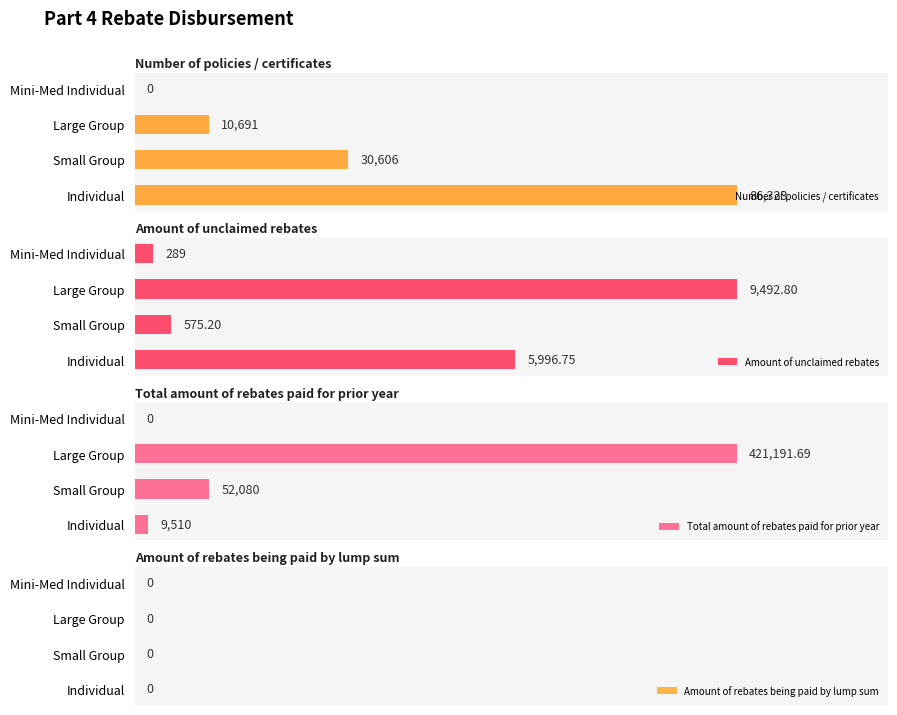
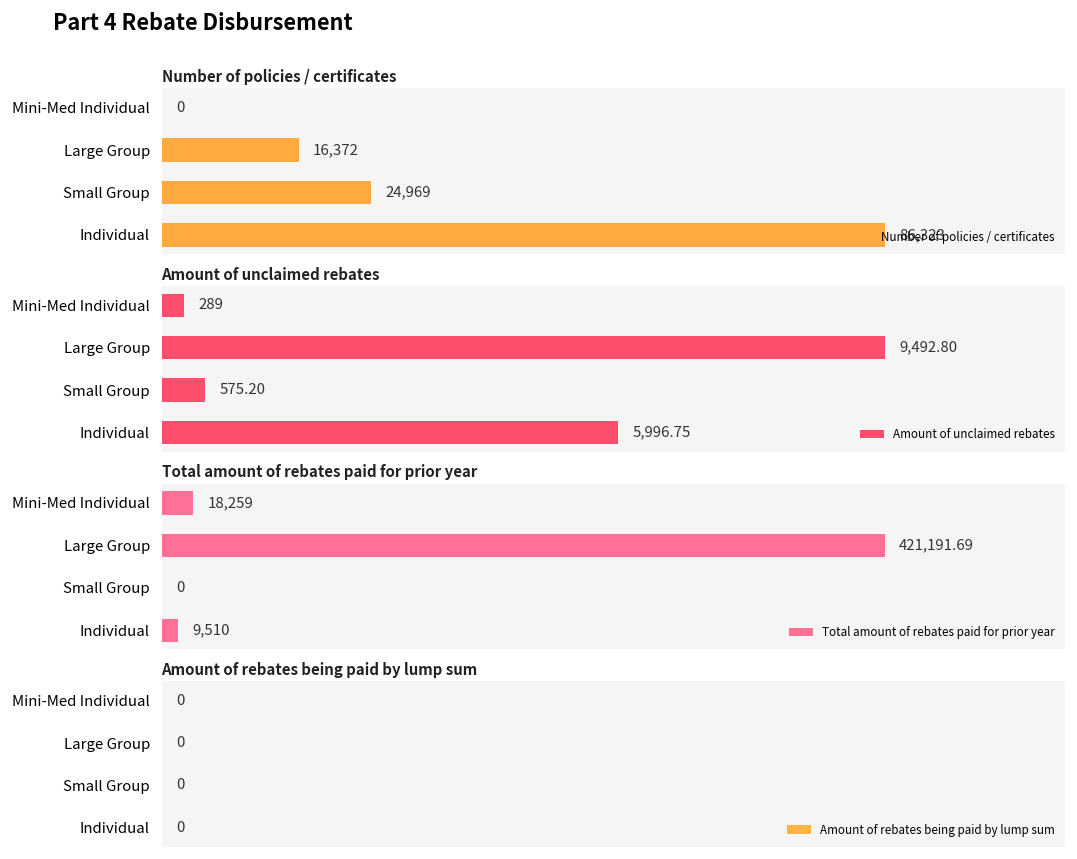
  {
    "Number of policies / certificates": {
      "Mini-Med Individual": "0",
-     "Large Group": "10,691",
-     "Small Group": "30,606",
+     "Large Group": "16,372",
+     "Small Group": "24,969",
      "Individual": "86,323"
    },
    "Amount of unclaimed rebates": {
      "Mini-Med Individual": "289",
      "Large Group": "9,492.80",
      "Small Group": "575.20",
      "Individual": "5,996.75"
    },
    "Total amount of rebates paid for prior year": {
-     "Mini-Med Individual": "0",
+     "Mini-Med Individual": "18,259",
      "Large Group": "421,191.69",
-     "Small Group": "52,080",
+     "Small Group": "0",
      "Individual": "9,510"
    },
    "Amount of rebates being paid by lump sum": {
      "Mini-Med Individual": "0",
      "Large Group": "0",
      "Small Group": "0",
      "Individual": "0"
    }
  }
